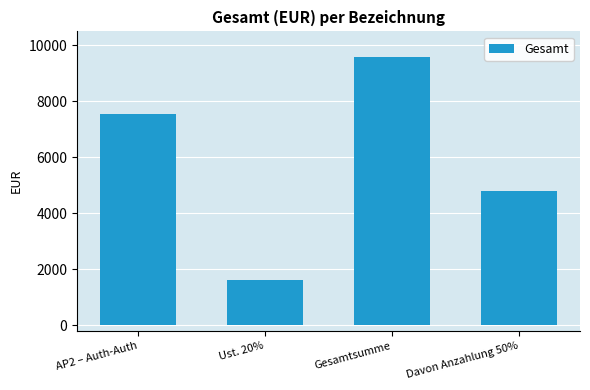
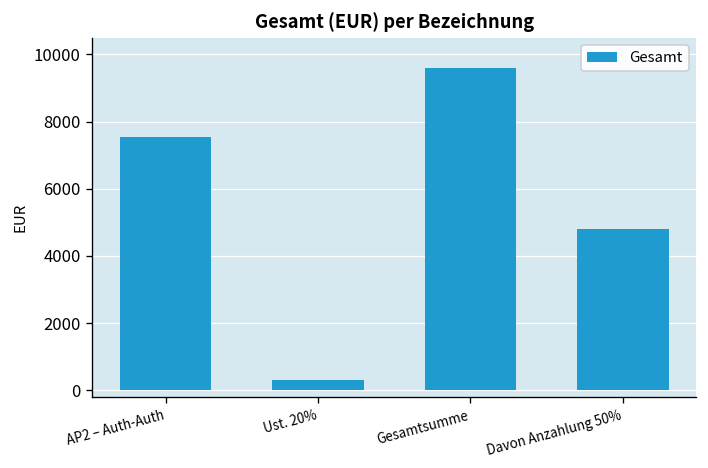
  {
    "AP2 – Auth-Auth": 7500,
-   "Ust. 20%": 1600,
+   "Ust. 20%": 300,
    "Gesamtsumme": 9600,
    "Davon Anzahlung 50%": 4800
  }
